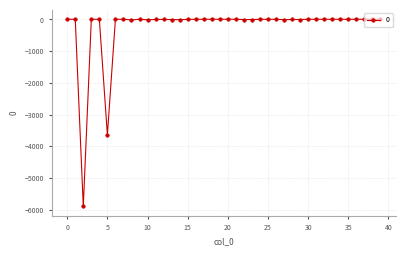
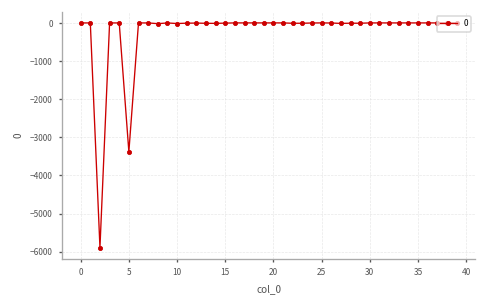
  {
    "0": 0,
-   "5": -3600,
+   "5": -3400,
    "10": 0,
    "15": 0,
    "20": 0,
    "25": 0,
    "30": 0,
    "35": 0
  }
